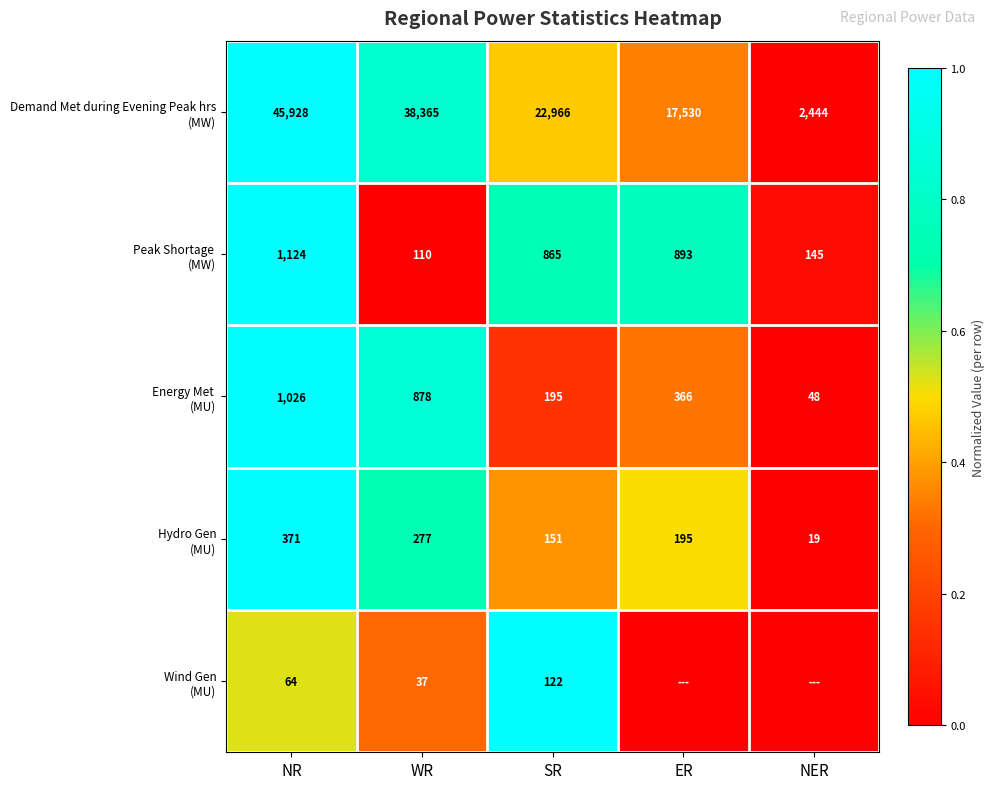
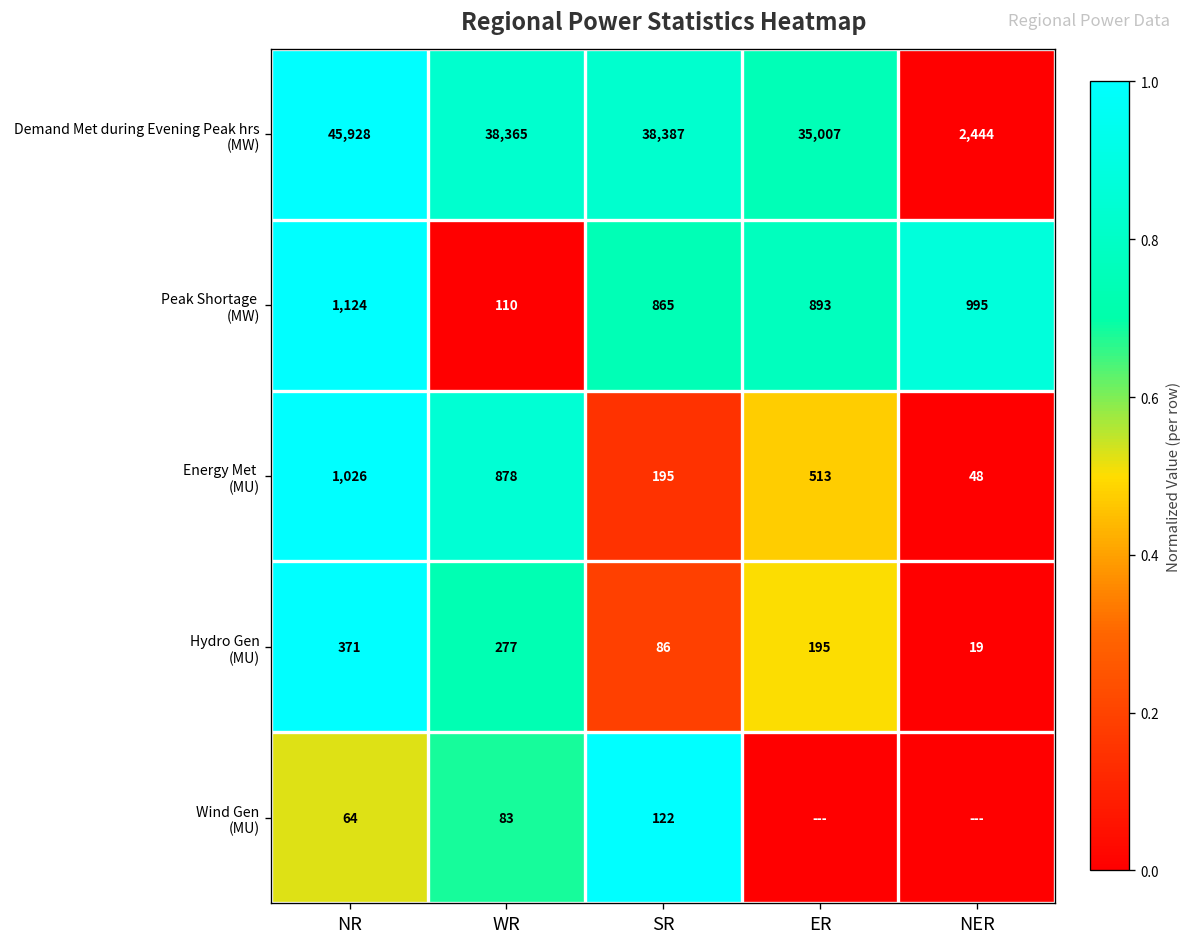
  {
    "Demand Met during Evening Peak hrs (MW)": {
      "NR": "45,928",
      "WR": "38,365",
-     "SR": "22,966",
-     "ER": "17,530",
+     "SR": "38,387",
+     "ER": "35,007",
      "NER": "2,444"
    },
    "Peak Shortage (MW)": {
      "NR": "1,124",
      "WR": "110",
      "SR": "865",
      "ER": "893",
-     "NER": "145"
+     "NER": "995"
    },
    "Energy Met (MU)": {
      "NR": "1,026",
      "WR": "878",
      "SR": "195",
-     "ER": "366",
+     "ER": "513",
      "NER": "48"
    },
    "Hydro Gen (MU)": {
      "NR": "371",
      "WR": "277",
-     "SR": "151",
+     "SR": "86",
      "ER": "195",
      "NER": "19"
    },
    "Wind Gen (MU)": {
      "NR": "64",
-     "WR": "37",
+     "WR": "83",
      "SR": "122"
    }
  }
